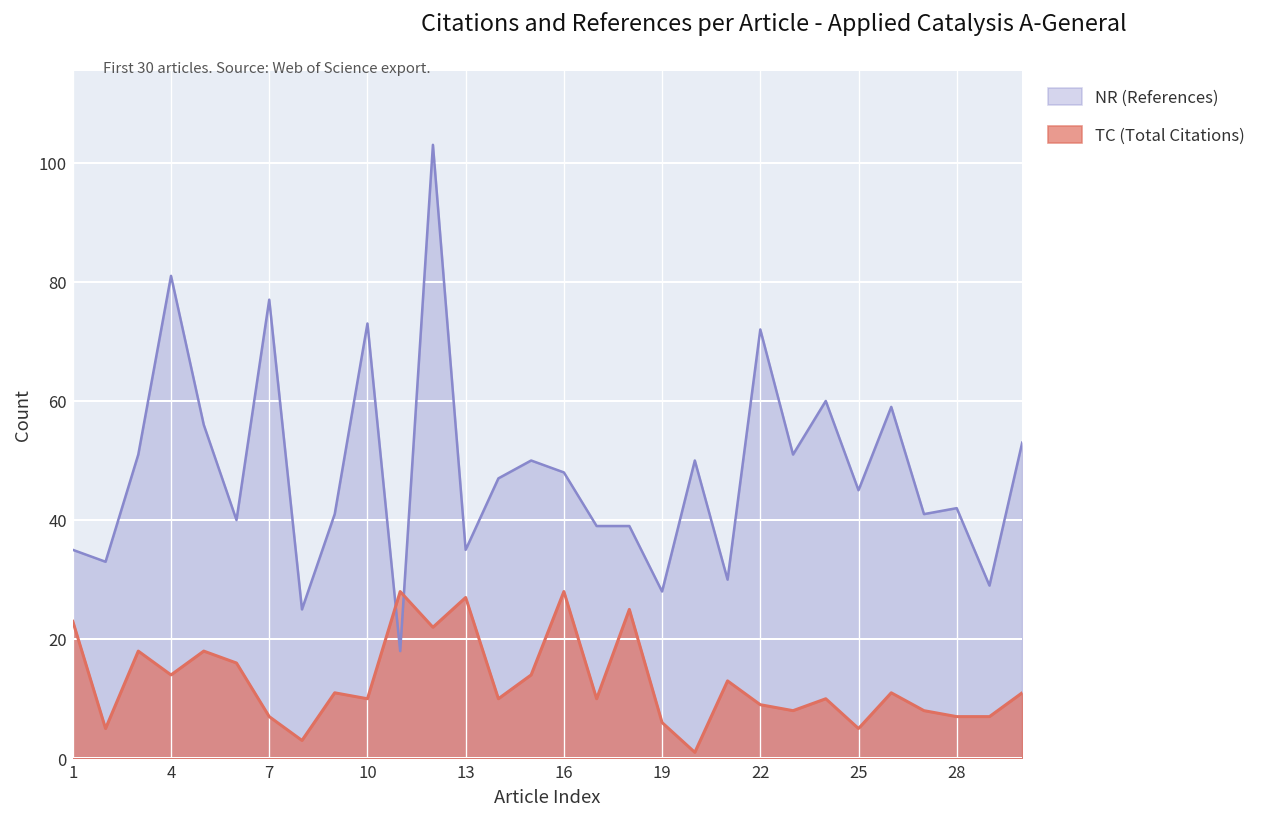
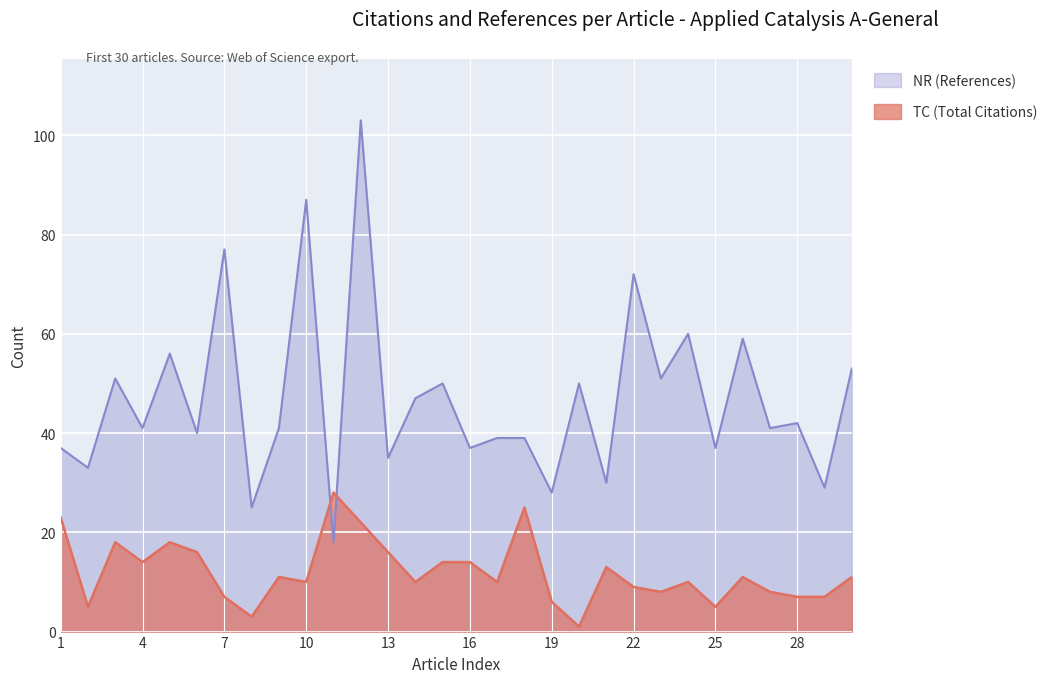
  {
    "NR (References)": {
-     "1": 35,
-     "4": 81,
+     "1": 37,
+     "4": 41,
      "7": 77,
-     "10": 73,
+     "10": 87,
      "13": 35,
-     "16": 48,
+     "16": 37,
      "19": 28,
      "22": 72,
-     "25": 45,
+     "25": 37,
      "28": 42
    },
    "TC (Total Citations)": {
      "1": 23,
      "4": 14,
      "7": 7,
      "10": 10,
-     "13": 27,
-     "16": 28,
+     "13": 16,
+     "16": 14,
      "19": 6,
      "22": 9,
      "25": 5,
      "28": 7
    }
  }
